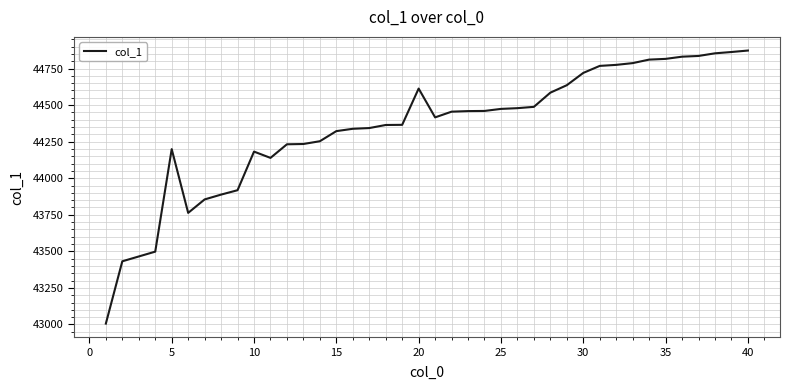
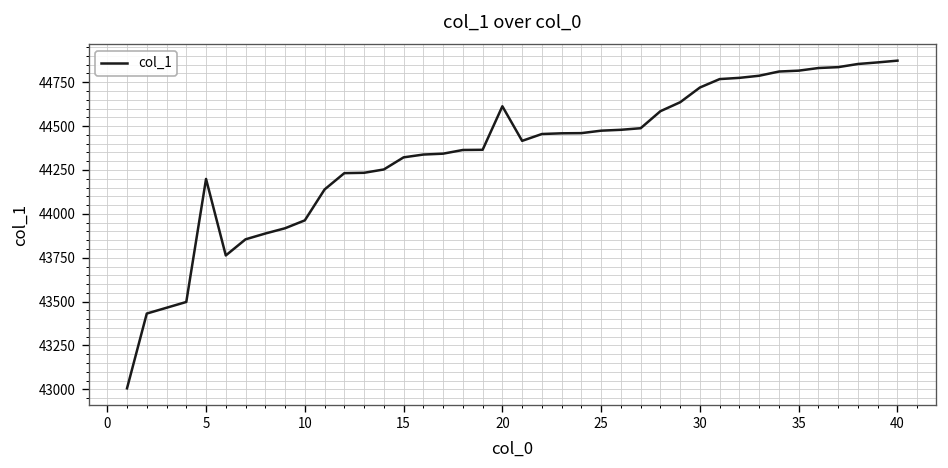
  {
    "5": 44200,
-   "10": 44180,
+   "10": 43960,
    "15": 44320,
    "20": 44610,
    "25": 44470,
    "30": 44720,
    "35": 44820,
    "40": 44870
  }
